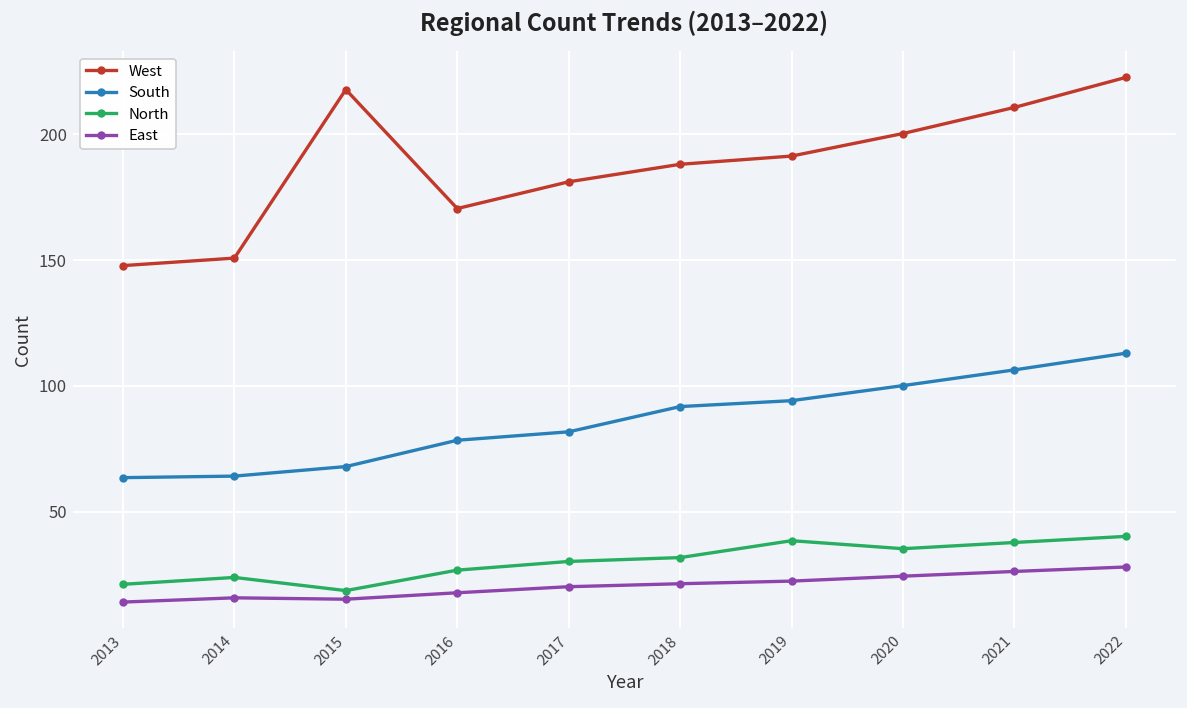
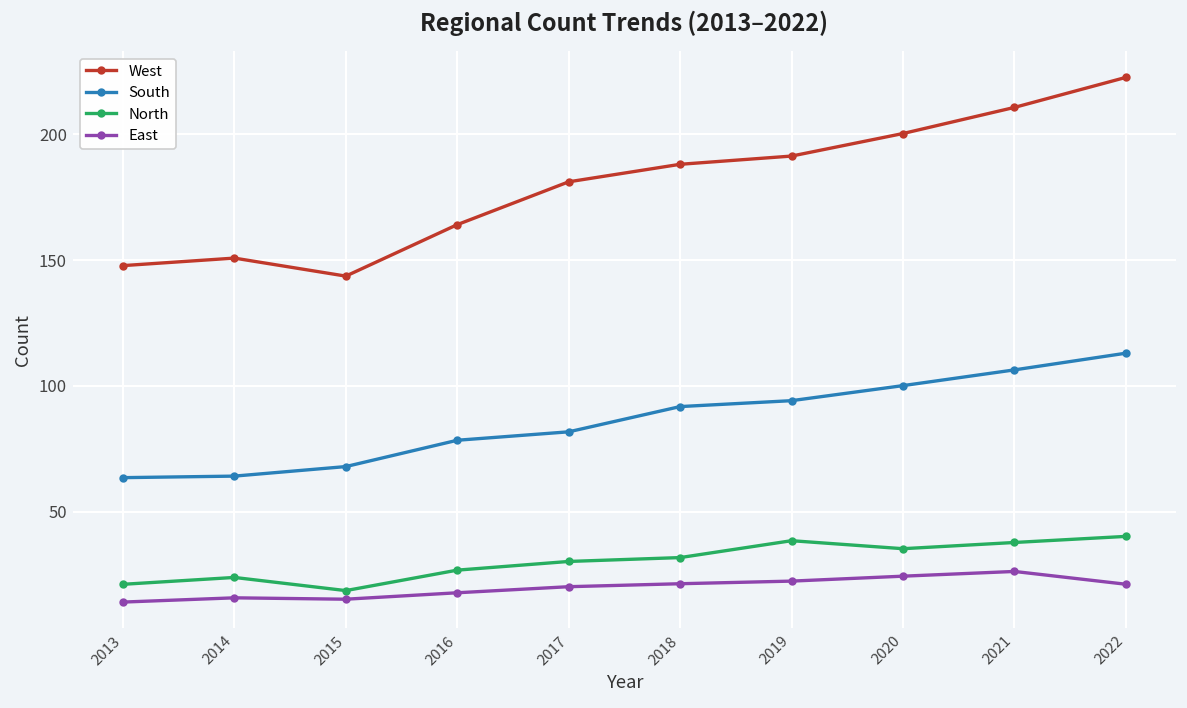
  {
    "West": {
      "2013": 148,
      "2014": 151,
-     "2015": 218,
-     "2016": 171,
+     "2015": 144,
+     "2016": 164,
      "2017": 181,
      "2018": 188,
      "2019": 191,
      "2020": 200,
      "2021": 211,
      "2022": 223
    },
    "South": {
      "2013": 64,
      "2014": 64,
      "2015": 68,
      "2016": 78,
      "2017": 82,
      "2018": 92,
      "2019": 94,
      "2020": 100,
      "2021": 106,
      "2022": 113
    },
    "North": {
      "2013": 21,
      "2014": 24,
      "2015": 19,
      "2016": 27,
      "2017": 30,
      "2018": 32,
      "2019": 39,
      "2020": 35,
      "2021": 38,
      "2022": 40
    },
    "East": {
      "2013": 14,
      "2014": 16,
      "2015": 15,
      "2016": 18,
      "2017": 20,
      "2018": 21,
      "2019": 22,
      "2020": 24,
      "2021": 26,
-     "2022": 28
+     "2022": 21
    }
  }
